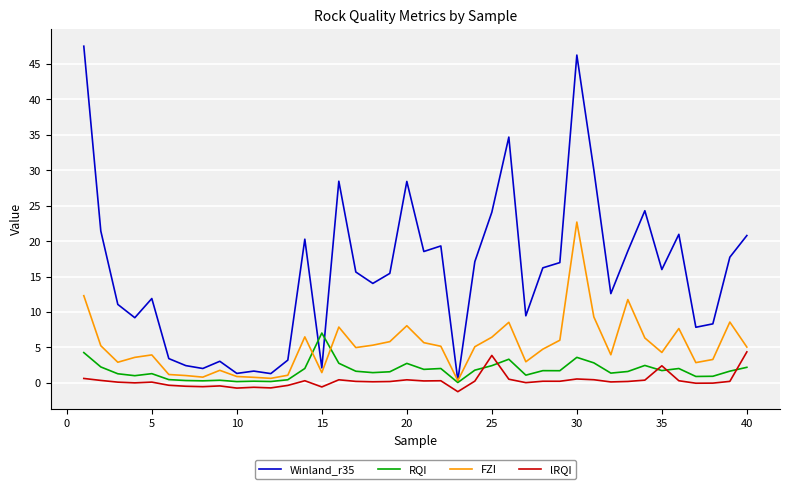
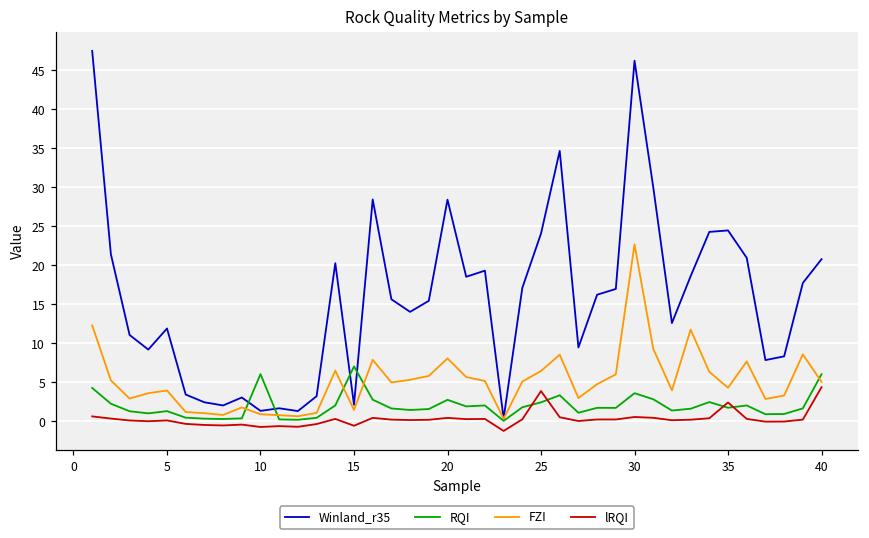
  {
    "Winland_r35": {
      "5": 12,
      "10": 1,
      "15": 2,
      "20": 28,
      "25": 24,
      "30": 46,
-     "35": 16,
+     "35": 24,
      "40": 21
    },
    "RQI": {
      "5": 1,
-     "10": 0,
+     "10": 6,
      "15": 7,
      "20": 3,
      "25": 2,
      "30": 4,
      "35": 2,
-     "40": 2
+     "40": 6
    },
    "FZI": {
      "5": 4,
      "10": 1,
      "15": 1,
      "20": 8,
      "25": 6,
      "30": 23,
      "35": 4,
      "40": 5
    },
    "lRQI": {
      "5": 0,
      "10": -1,
      "15": -1,
      "20": 0,
      "25": 4,
      "30": 1,
      "35": 2,
      "40": 4
    }
  }
